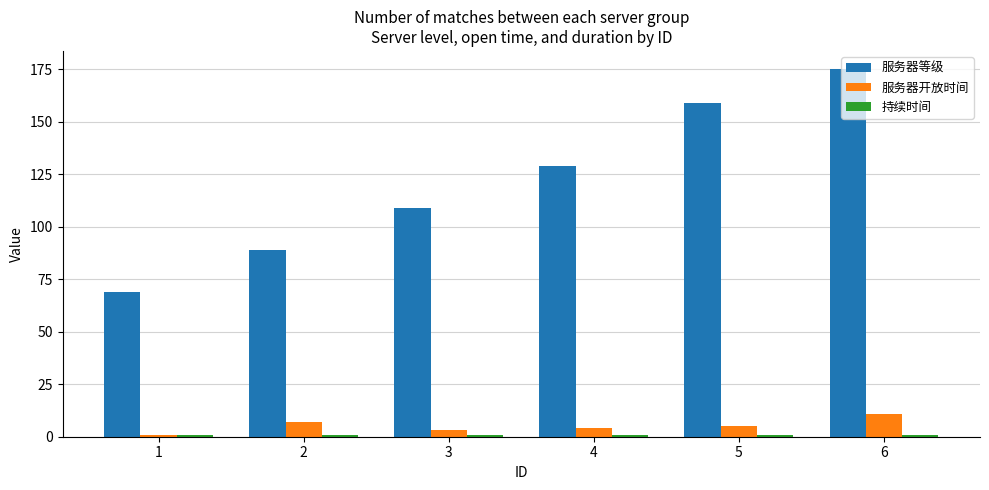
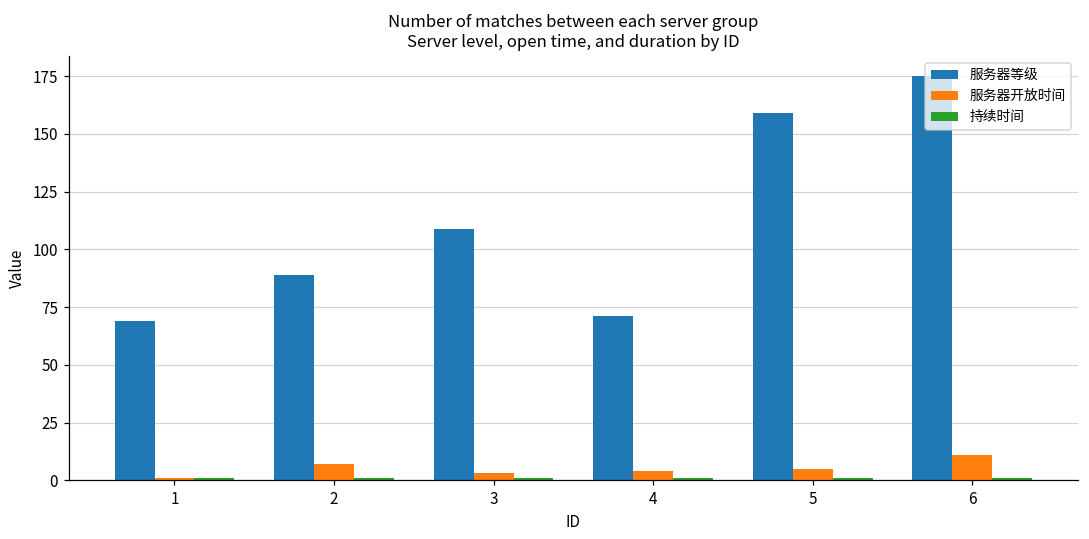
  {
    "服务器等级": {
      "1": 69,
      "2": 89,
      "3": 109,
-     "4": 129,
+     "4": 71,
      "5": 159
    },
    "服务器开放时间": {
      "2": 7,
      "3": 3,
      "4": 4,
      "5": 5,
      "6": 11
    }
  }
